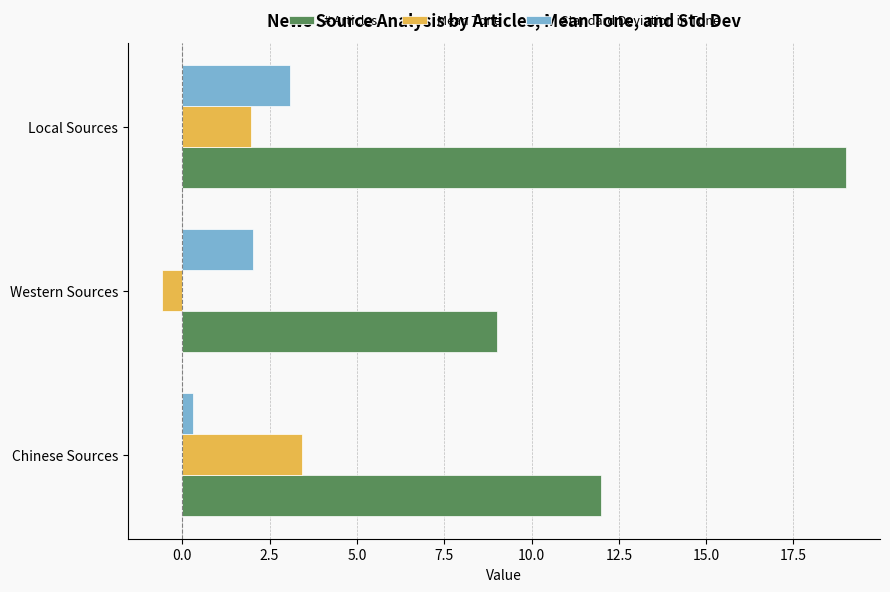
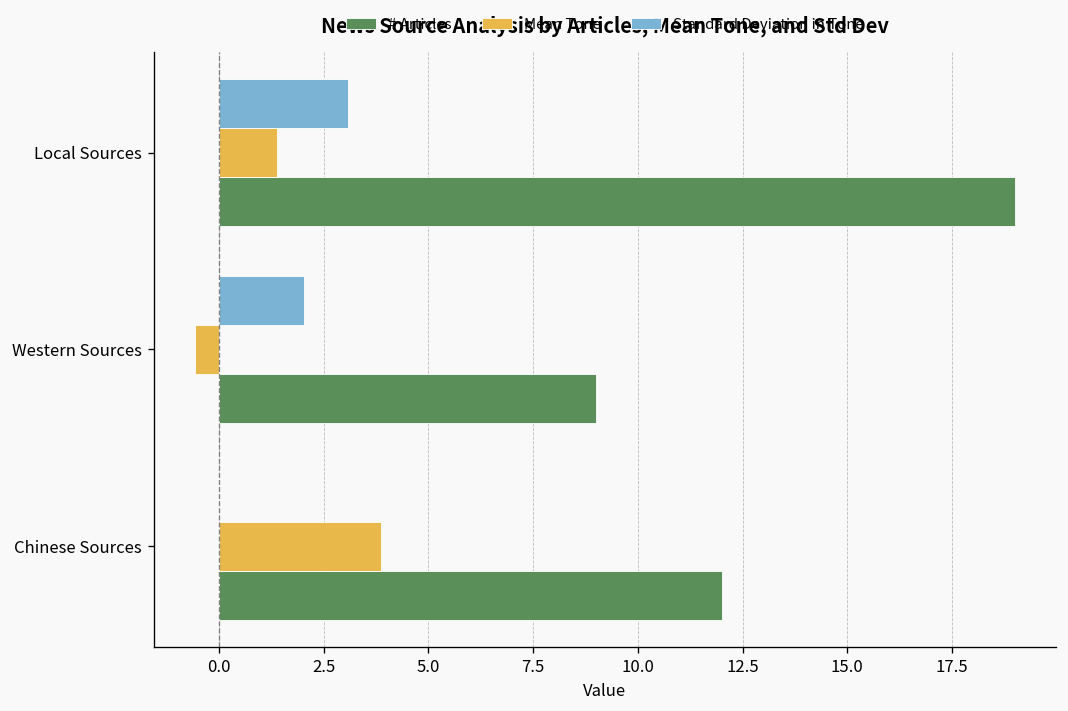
  {
    "# Articles": {
      "Local Sources": 19.0,
      "Western Sources": 9.0,
      "Chinese Sources": 12.0
    },
    "Mean Tone": {
-     "Local Sources": 2.0,
+     "Local Sources": 1.4,
      "Western Sources": -0.6,
-     "Chinese Sources": 3.4
+     "Chinese Sources": 3.9
    },
    "Standard Deviation in Tone": {
      "Local Sources": 3.1,
      "Western Sources": 2.0,
-     "Chinese Sources": 0.3
+     "Chinese Sources": 0.0
    }
  }
